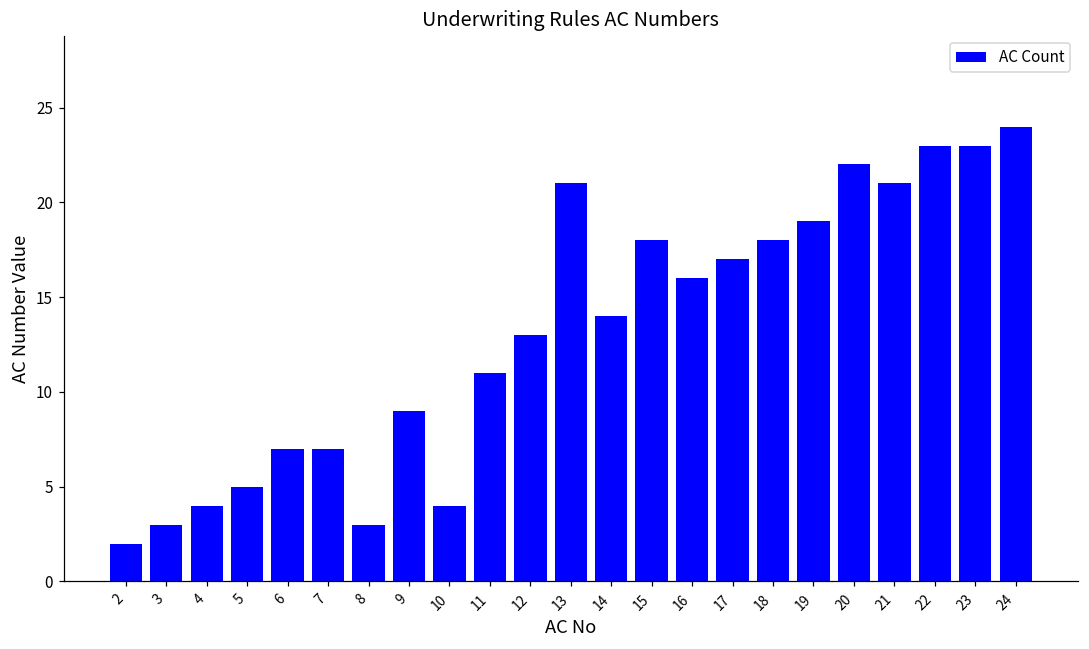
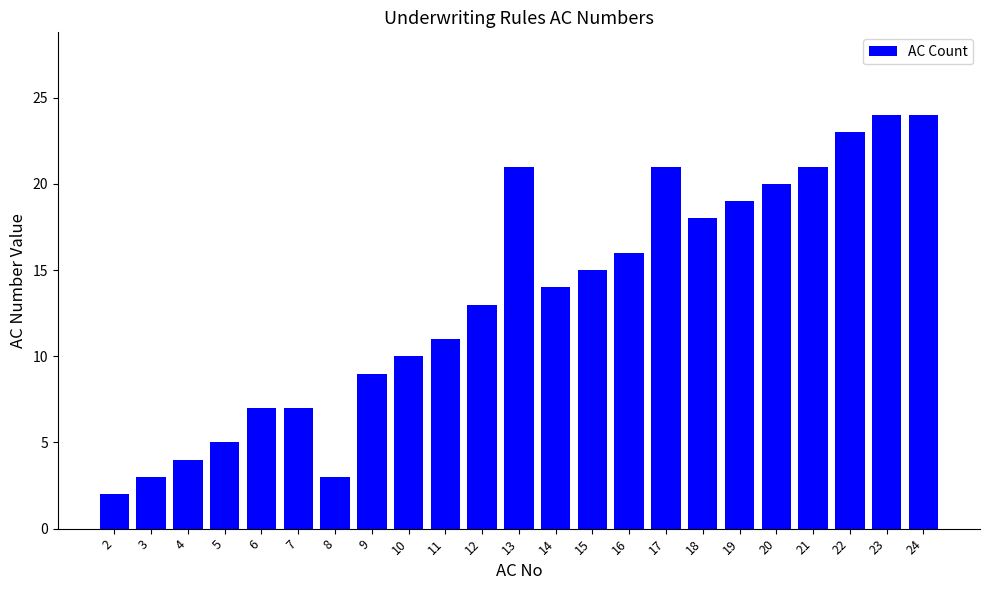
  {
    "2": 2,
    "3": 3,
    "4": 4,
    "5": 5,
    "6": 7,
    "7": 7,
    "8": 3,
    "9": 9,
-   "10": 4,
+   "10": 10,
    "11": 11,
    "12": 13,
    "13": 21,
    "14": 14,
-   "15": 18,
+   "15": 15,
    "16": 16,
-   "17": 17,
+   "17": 21,
    "18": 18,
    "19": 19,
-   "20": 22,
+   "20": 20,
    "21": 21,
    "22": 23,
-   "23": 23,
+   "23": 24,
    "24": 24
  }
